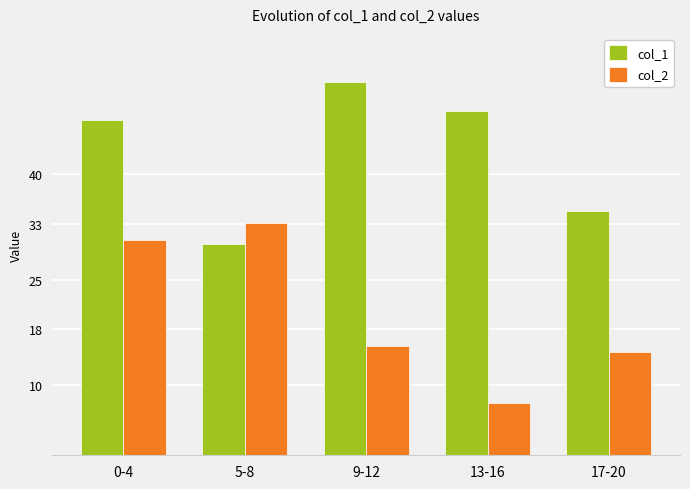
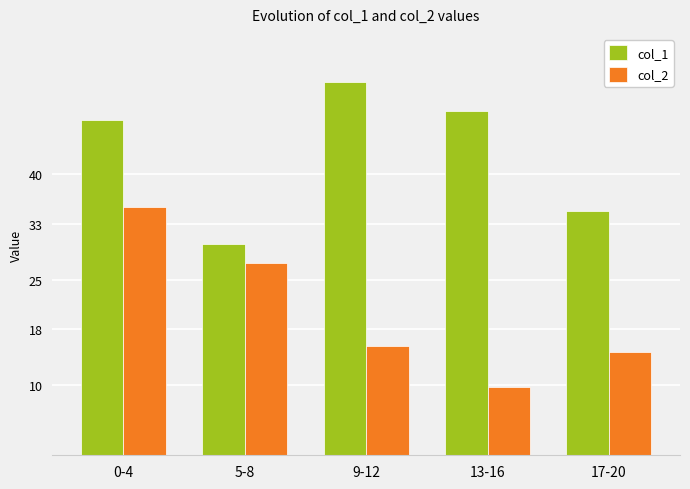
  {
    "col_1": {
      "0-4": 48,
      "5-8": 30,
      "9-12": 53,
      "13-16": 49,
      "17-20": 35
    },
    "col_2": {
-     "0-4": 31,
-     "5-8": 33,
+     "0-4": 35,
+     "5-8": 27,
      "9-12": 16,
-     "13-16": 7,
+     "13-16": 10,
      "17-20": 15
    }
  }
